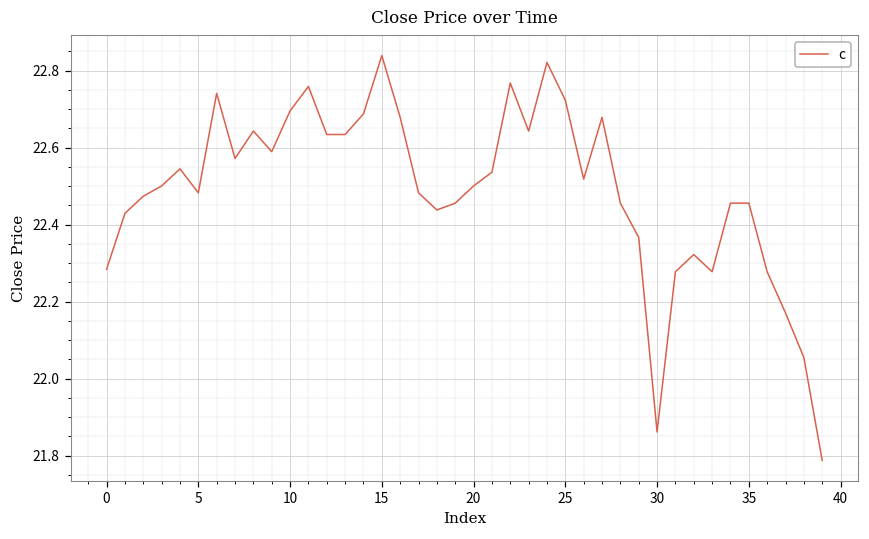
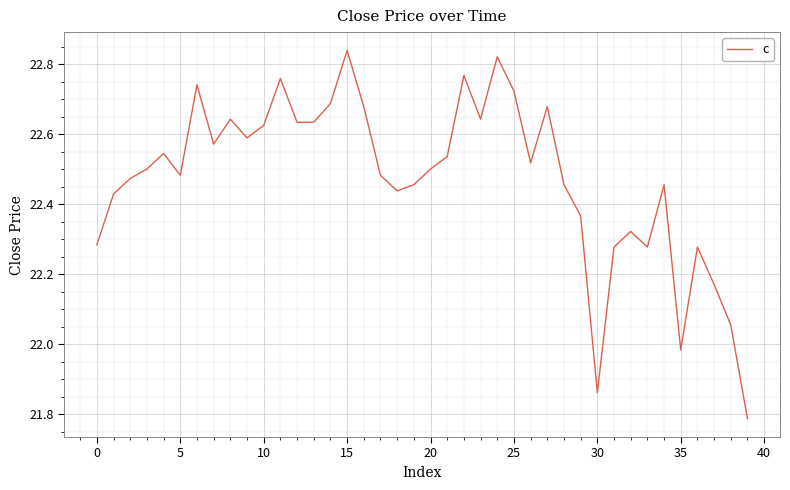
  {
    "0": 22.28,
    "5": 22.48,
-   "10": 22.70,
+   "10": 22.63,
    "15": 22.84,
    "20": 22.50,
    "25": 22.72,
    "30": 21.86,
-   "35": 22.46
+   "35": 21.98
  }
